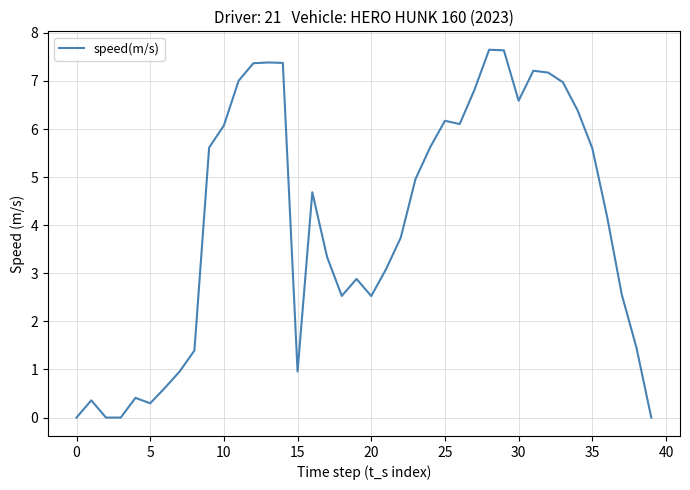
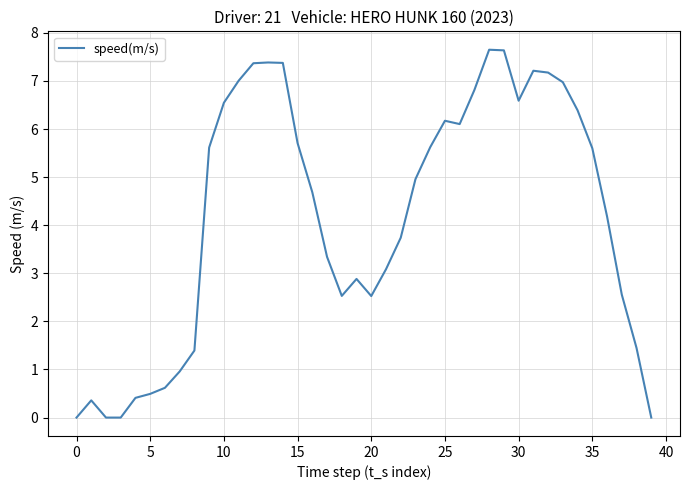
  {
    "0": 0.0,
-   "5": 0.3,
-   "10": 6.1,
-   "15": 1.0,
+   "5": 0.5,
+   "10": 6.5,
+   "15": 5.7,
    "20": 2.5,
    "25": 6.2,
    "30": 6.6,
    "35": 5.6
  }
